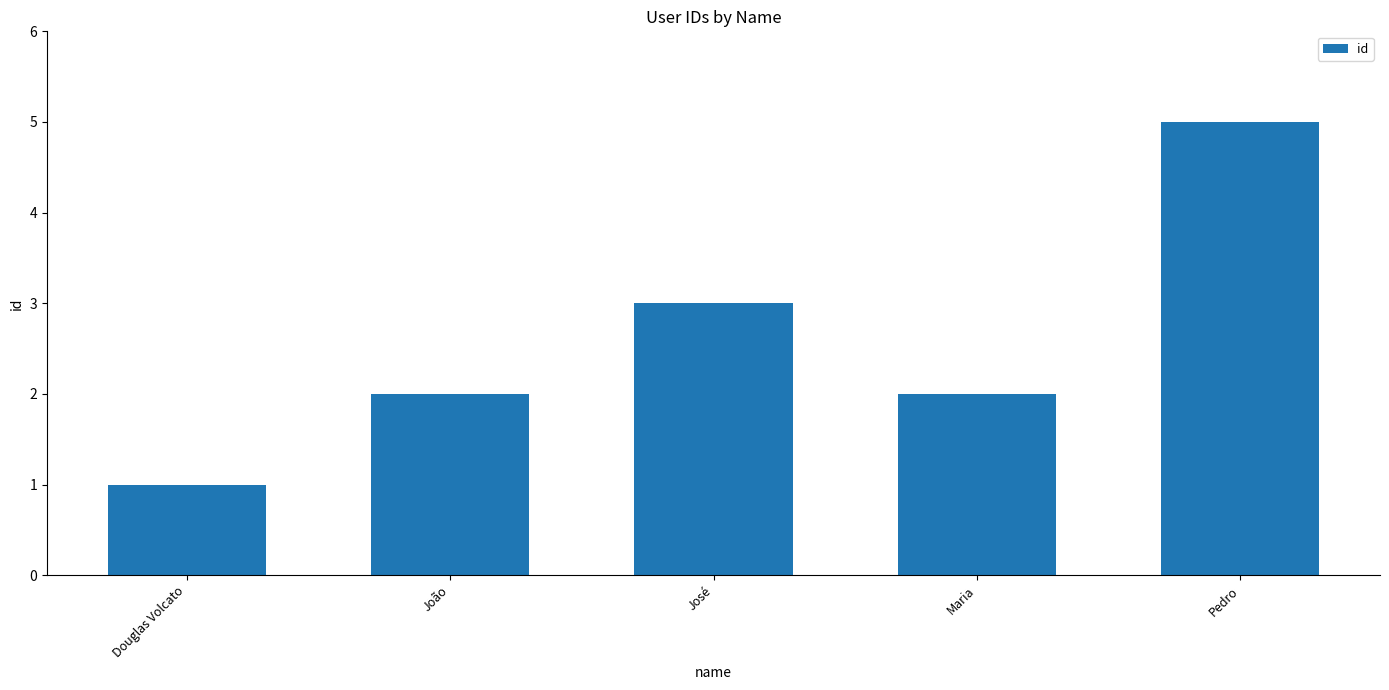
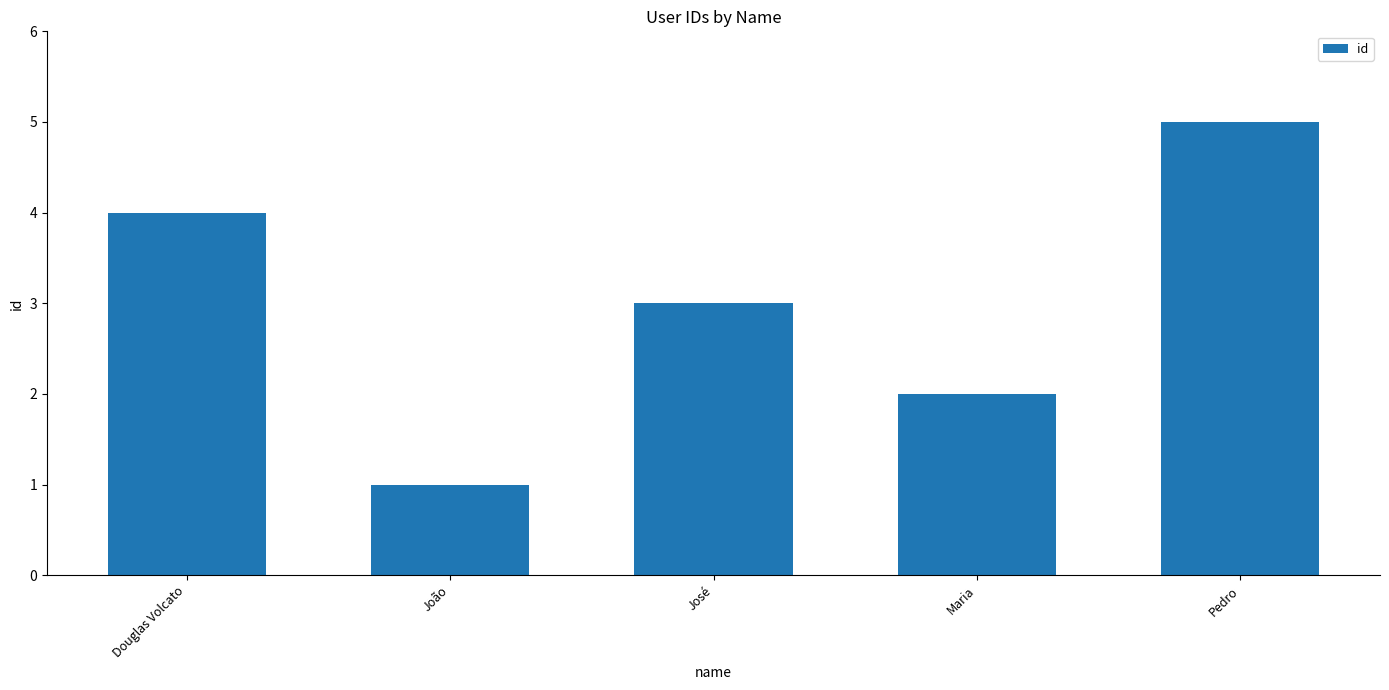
  {
-   "Douglas Volcato": 1,
-   "João": 2,
+   "Douglas Volcato": 4,
+   "João": 1,
    "José": 3,
    "Maria": 2,
    "Pedro": 5
  }
